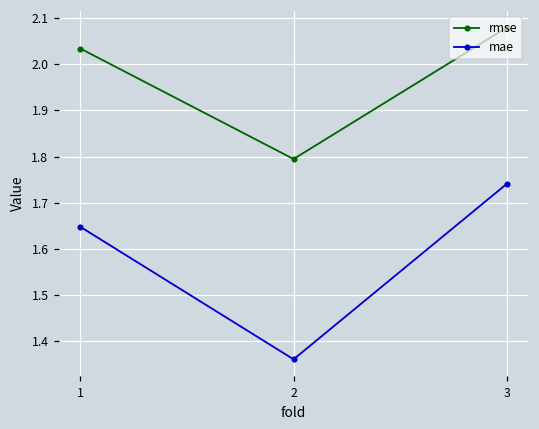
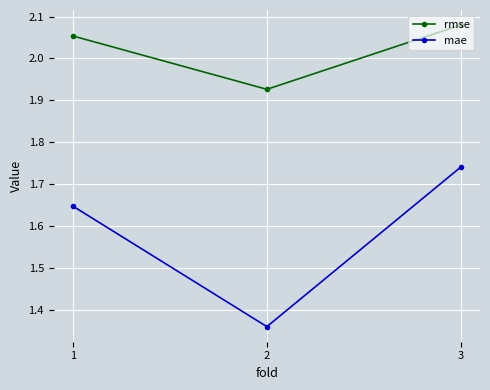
  {
    "rmse": {
-     "1": 2.03,
-     "2": 1.79
+     "1": 2.05,
+     "2": 1.93
    },
    "mae": {
      "1": 1.65,
      "2": 1.36,
      "3": 1.74
    }
  }
